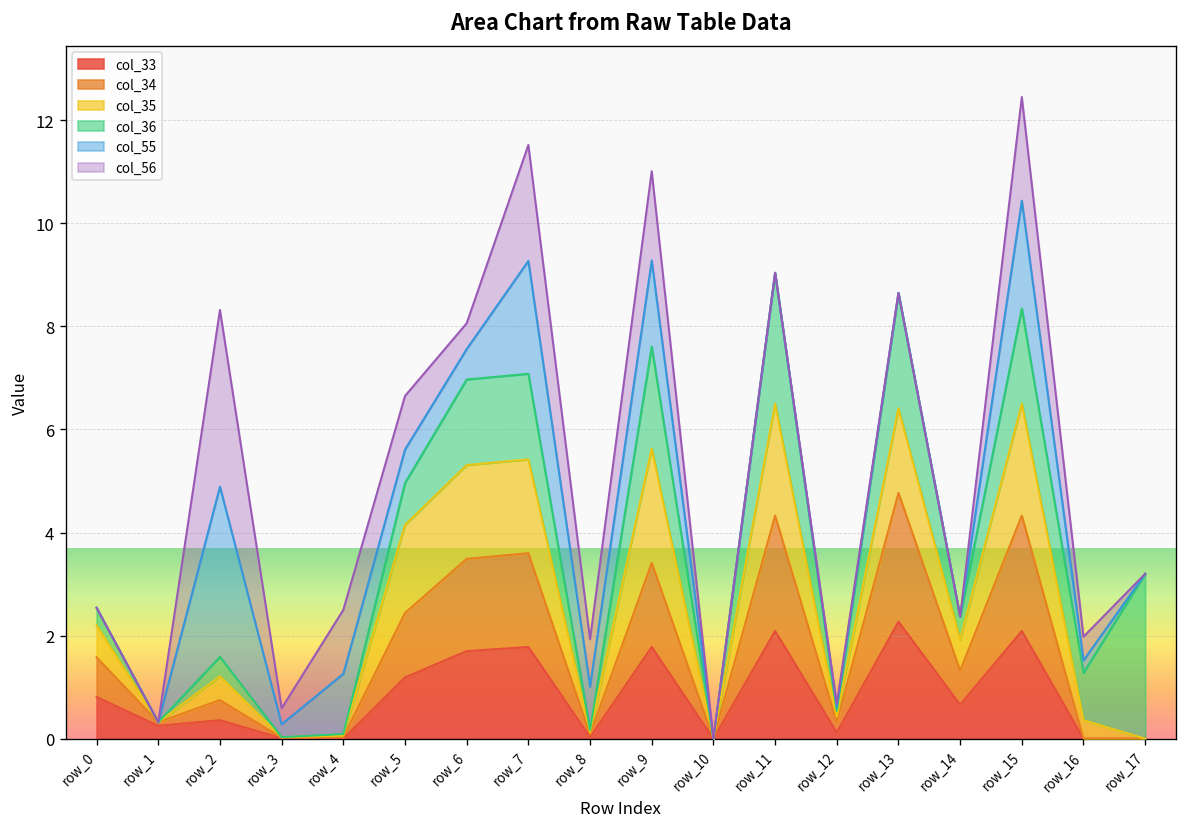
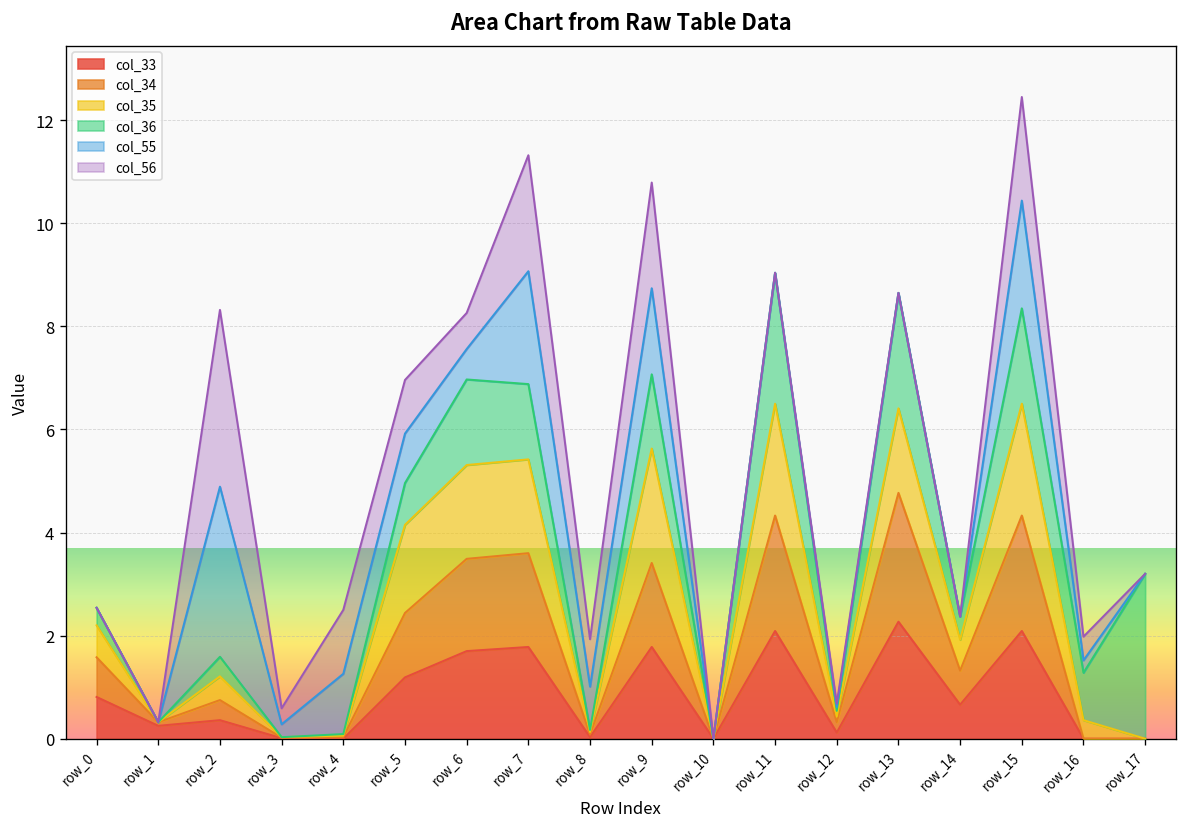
  {
    "col_35": {
      "row_0": 0.6,
      "row_2": 0.5,
      "row_5": 1.7,
      "row_6": 1.8,
      "row_7": 1.8,
      "row_9": 2.2,
      "row_11": 2.2,
      "row_12": 0.1,
      "row_13": 1.6,
      "row_14": 0.6,
      "row_15": 2.2,
      "row_16": 0.4
    },
    "col_36": {
      "row_2": 0.4,
      "row_5": 0.8,
      "row_6": 1.7,
-     "row_7": 1.7,
-     "row_9": 2.0,
+     "row_7": 1.5,
+     "row_9": 1.4,
      "row_12": 0.1,
      "row_15": 1.8,
      "row_16": 0.9
    },
    "col_55": {
      "row_2": 3.3,
      "row_3": 0.3,
      "row_4": 1.2,
-     "row_5": 0.7,
+     "row_5": 1.0,
      "row_6": 0.6,
      "row_7": 2.2,
      "row_8": 0.8,
      "row_9": 1.7,
      "row_12": 0.1,
      "row_15": 2.1,
      "row_16": 0.2
    },
    "col_56": {
      "row_2": 3.4,
      "row_3": 0.3,
      "row_4": 1.2,
      "row_5": 1.0,
-     "row_6": 0.5,
+     "row_6": 0.7,
      "row_7": 2.3,
      "row_8": 0.9,
-     "row_9": 1.7,
+     "row_9": 2.0,
      "row_12": 0.1,
      "row_15": 2.0,
      "row_16": 0.5
    }
  }
